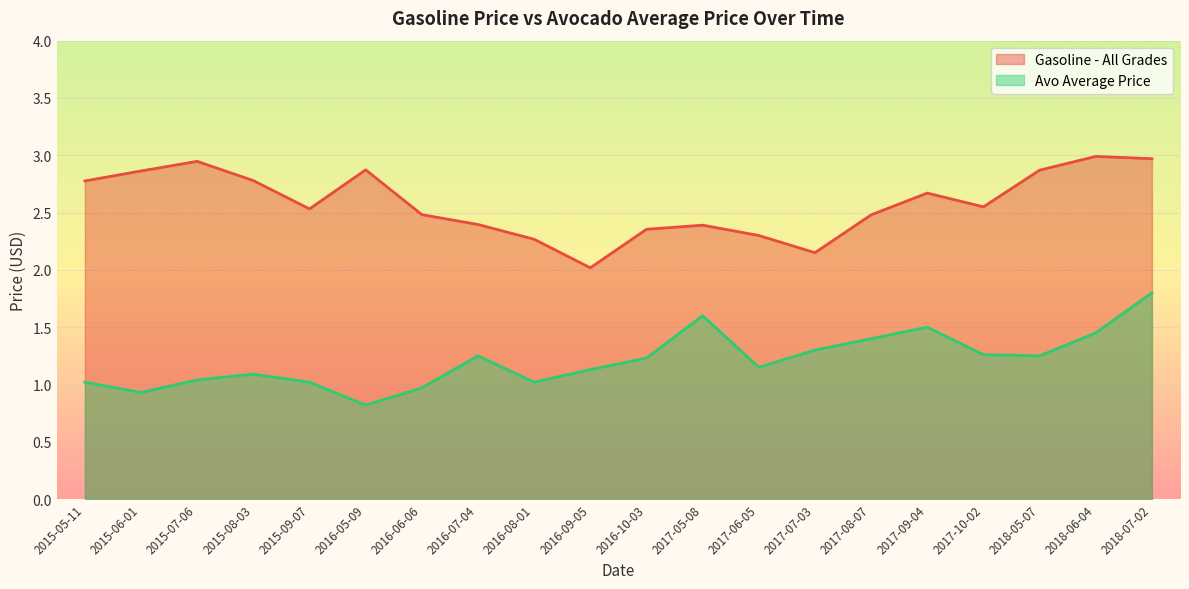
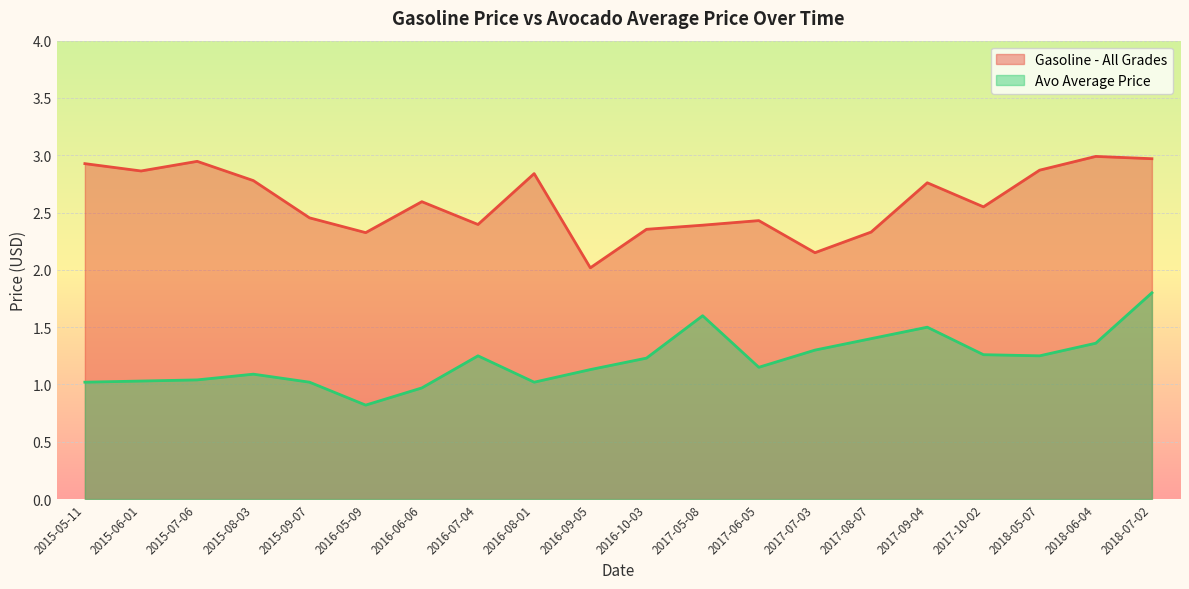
  {
    "Gasoline - All Grades": {
-     "2015-05-11": 2.78,
+     "2015-05-11": 2.93,
      "2015-06-01": 2.86,
      "2015-07-06": 2.95,
      "2015-08-03": 2.78,
-     "2015-09-07": 2.53,
-     "2016-05-09": 2.87,
-     "2016-06-06": 2.48,
+     "2015-09-07": 2.45,
+     "2016-05-09": 2.33,
+     "2016-06-06": 2.60,
      "2016-07-04": 2.40,
-     "2016-08-01": 2.27,
+     "2016-08-01": 2.84,
      "2016-09-05": 2.02,
      "2016-10-03": 2.35,
      "2017-05-08": 2.39,
-     "2017-06-05": 2.30,
+     "2017-06-05": 2.43,
      "2017-07-03": 2.15,
-     "2017-08-07": 2.48,
-     "2017-09-04": 2.67,
+     "2017-08-07": 2.33,
+     "2017-09-04": 2.76,
      "2017-10-02": 2.55,
      "2018-05-07": 2.87,
      "2018-06-04": 2.99,
      "2018-07-02": 2.97
    },
    "Avo Average Price": {
      "2015-05-11": 1.02,
-     "2015-06-01": 0.93,
+     "2015-06-01": 1.03,
      "2015-07-06": 1.04,
      "2015-08-03": 1.09,
      "2015-09-07": 1.02,
      "2016-05-09": 0.82,
      "2016-06-06": 0.97,
      "2016-07-04": 1.25,
      "2016-08-01": 1.02,
      "2016-09-05": 1.13,
      "2016-10-03": 1.23,
      "2017-05-08": 1.60,
      "2017-06-05": 1.15,
      "2017-07-03": 1.30,
      "2017-08-07": 1.40,
      "2017-09-04": 1.50,
      "2017-10-02": 1.26,
      "2018-05-07": 1.25,
-     "2018-06-04": 1.45,
+     "2018-06-04": 1.36,
      "2018-07-02": 1.80
    }
  }
